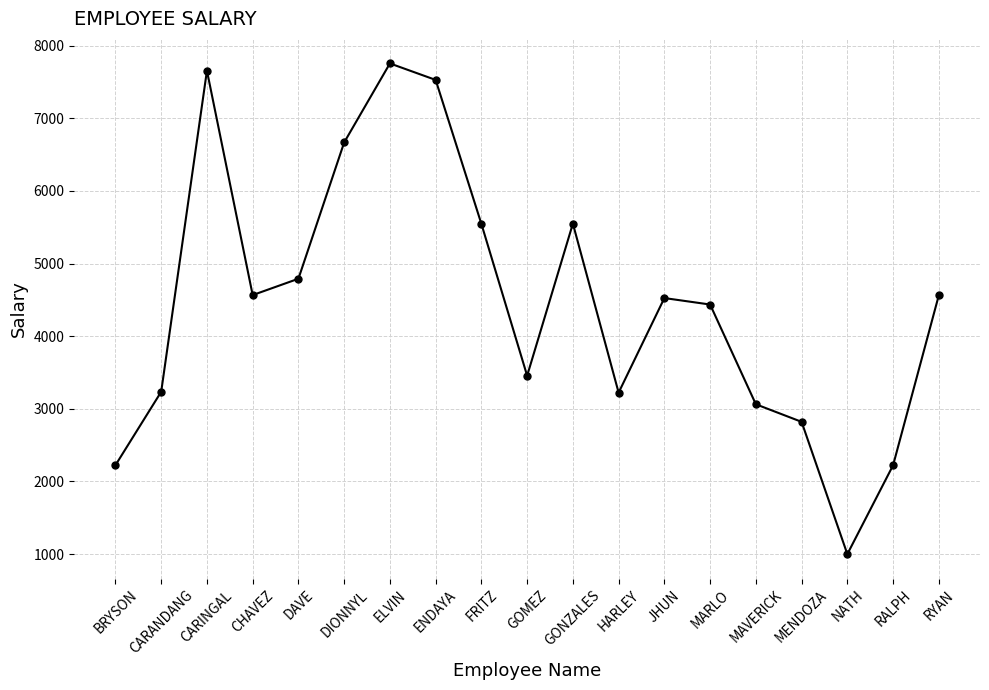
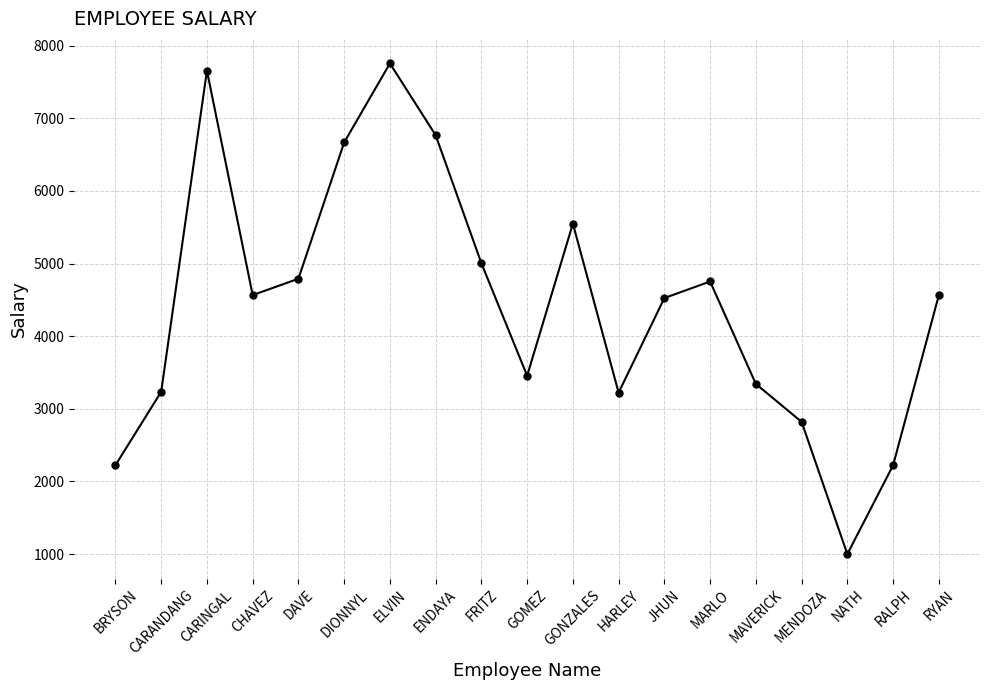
  {
    "BRYSON": 2200,
    "CARANDANG": 3200,
    "CARINGAL": 7700,
    "CHAVEZ": 4600,
    "DAVE": 4800,
    "DIONNYL": 6700,
    "ELVIN": 7800,
-   "ENDAYA": 7500,
-   "FRITZ": 5500,
+   "ENDAYA": 6800,
+   "FRITZ": 5000,
    "GOMEZ": 3500,
    "GONZALES": 5600,
    "HARLEY": 3200,
    "JHUN": 4500,
-   "MARLO": 4400,
-   "MAVERICK": 3100,
+   "MARLO": 4800,
+   "MAVERICK": 3300,
    "MENDOZA": 2800,
    "NATH": 1000,
    "RALPH": 2200,
    "RYAN": 4600
  }
